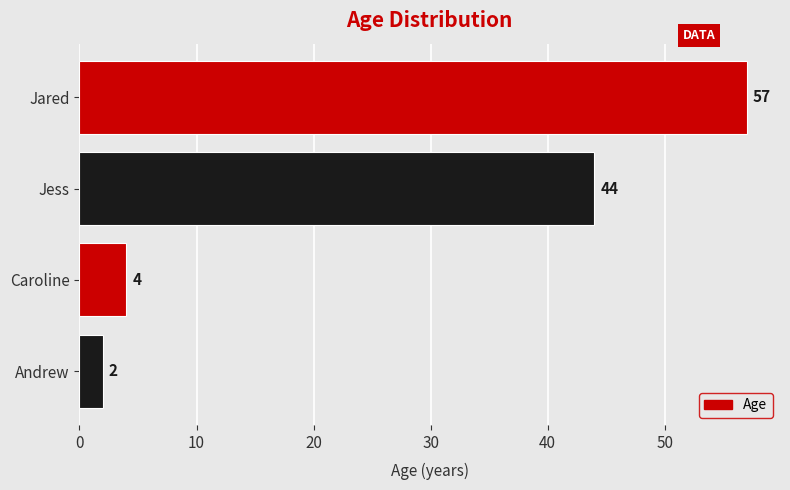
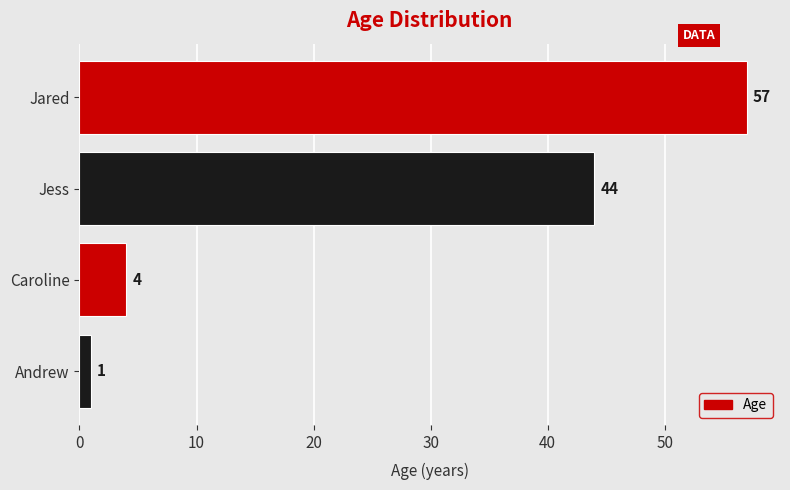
  {
    "Jared": 57,
    "Jess": 44,
    "Caroline": 4,
-   "Andrew": 2
+   "Andrew": 1
  }
